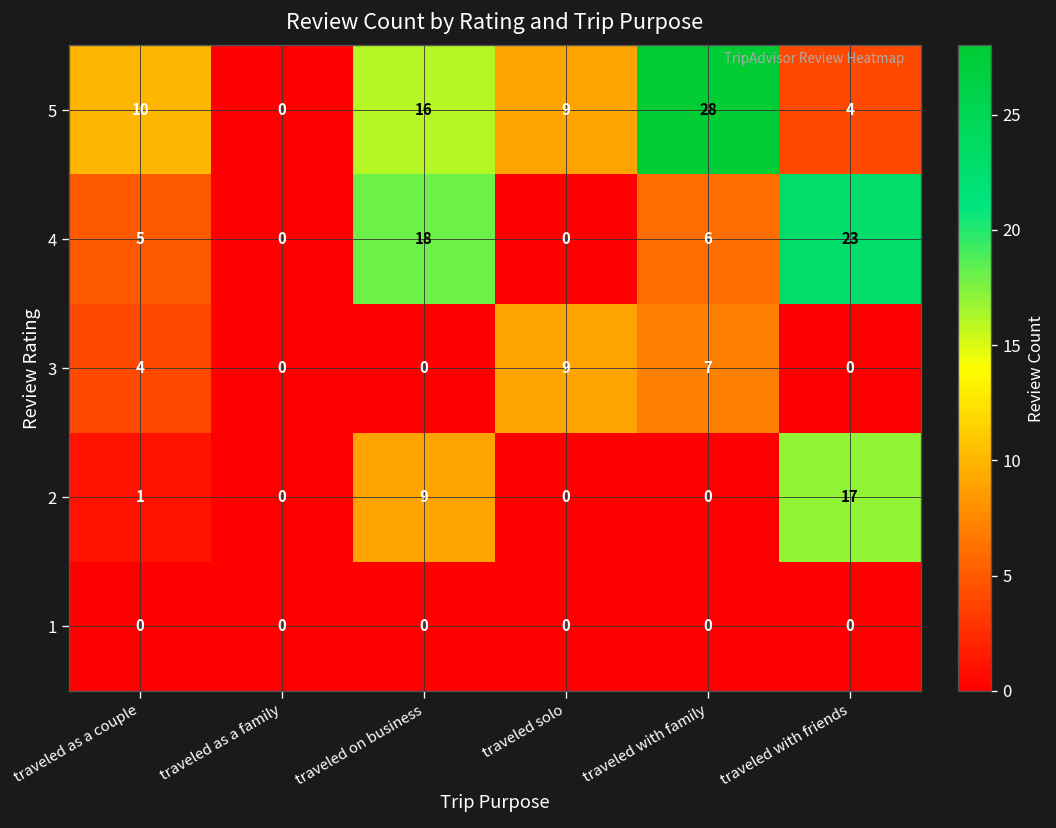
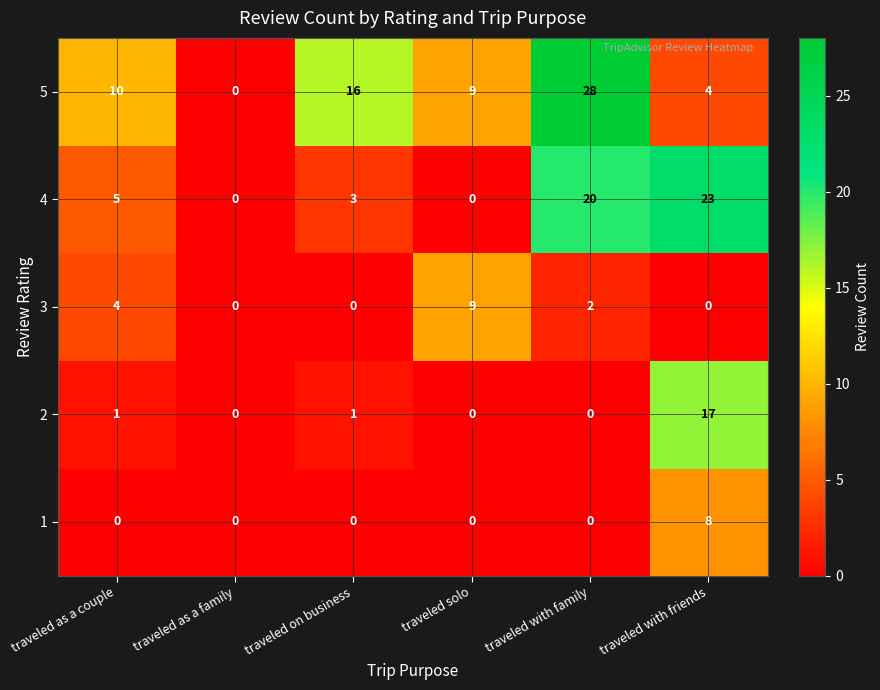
  {
    "5": {
      "traveled as a couple": 10,
      "traveled as a family": 0,
      "traveled on business": 16,
      "traveled solo": 9,
      "traveled with family": 28
    },
    "4": {
      "traveled as a couple": 5,
      "traveled as a family": 0,
-     "traveled on business": 18,
+     "traveled on business": 3,
      "traveled solo": 0,
-     "traveled with family": 6,
+     "traveled with family": 20,
      "traveled with friends": 23
    },
    "3": {
      "traveled as a couple": 4,
      "traveled as a family": 0,
      "traveled on business": 0,
      "traveled solo": 9,
-     "traveled with family": 7,
+     "traveled with family": 2,
      "traveled with friends": 0
    },
    "2": {
      "traveled as a couple": 1,
      "traveled as a family": 0,
-     "traveled on business": 9,
+     "traveled on business": 1,
      "traveled solo": 0,
      "traveled with family": 0,
      "traveled with friends": 17
    },
    "1": {
      "traveled as a couple": 0,
      "traveled as a family": 0,
      "traveled on business": 0,
      "traveled solo": 0,
      "traveled with family": 0,
-     "traveled with friends": 0
+     "traveled with friends": 8
    }
  }
